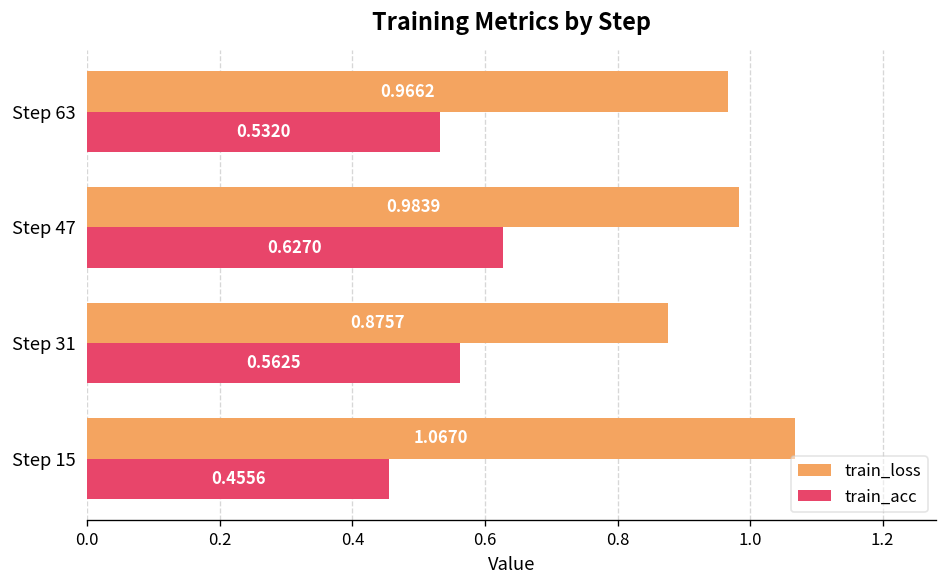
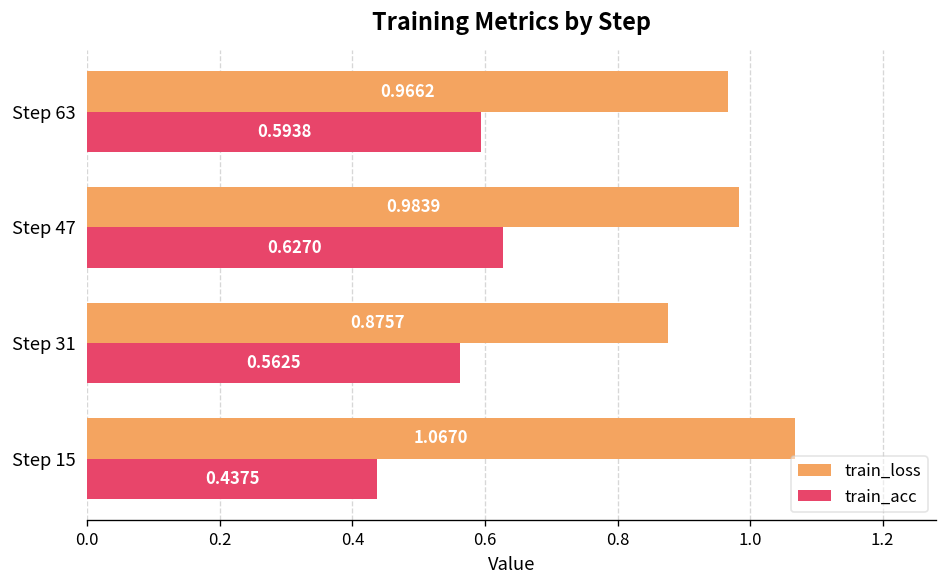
  {
    "train_loss": {
      "Step 63": 0.9662,
      "Step 47": 0.9839,
      "Step 31": 0.8757,
      "Step 15": 1.0670
    },
    "train_acc": {
-     "Step 63": 0.5320,
+     "Step 63": 0.5938,
      "Step 47": 0.6270,
      "Step 31": 0.5625,
-     "Step 15": 0.4556
+     "Step 15": 0.4375
    }
  }
